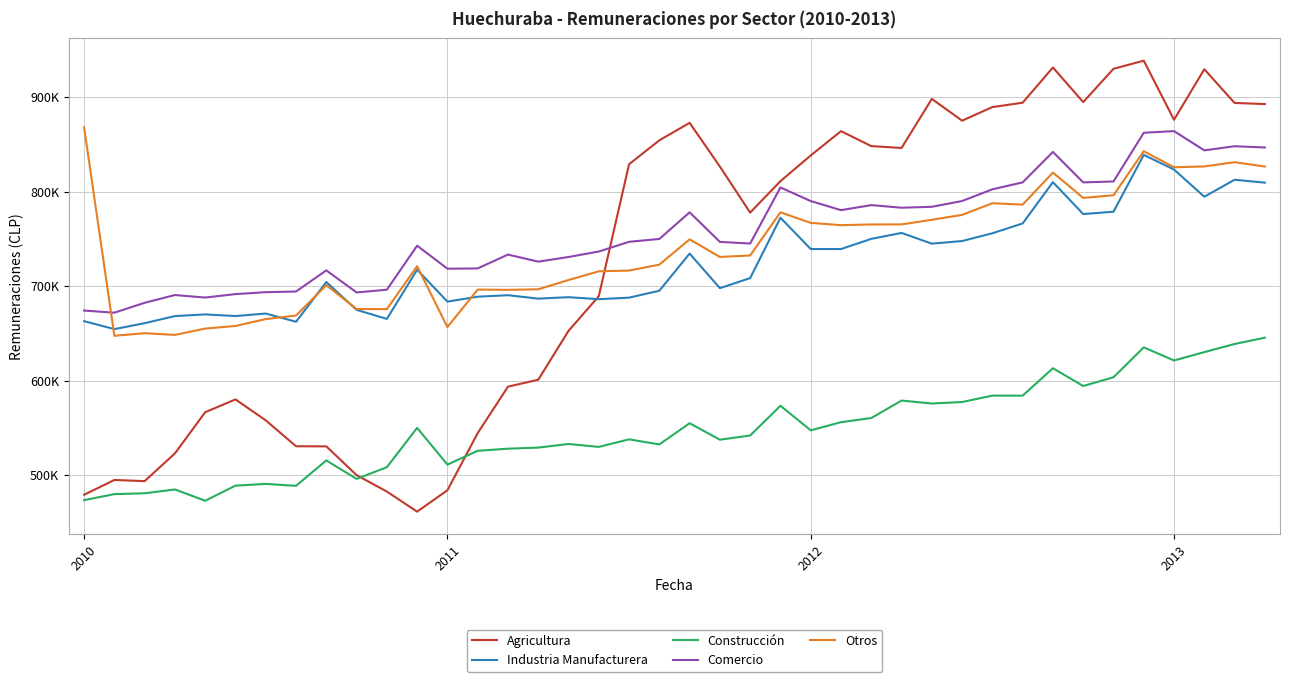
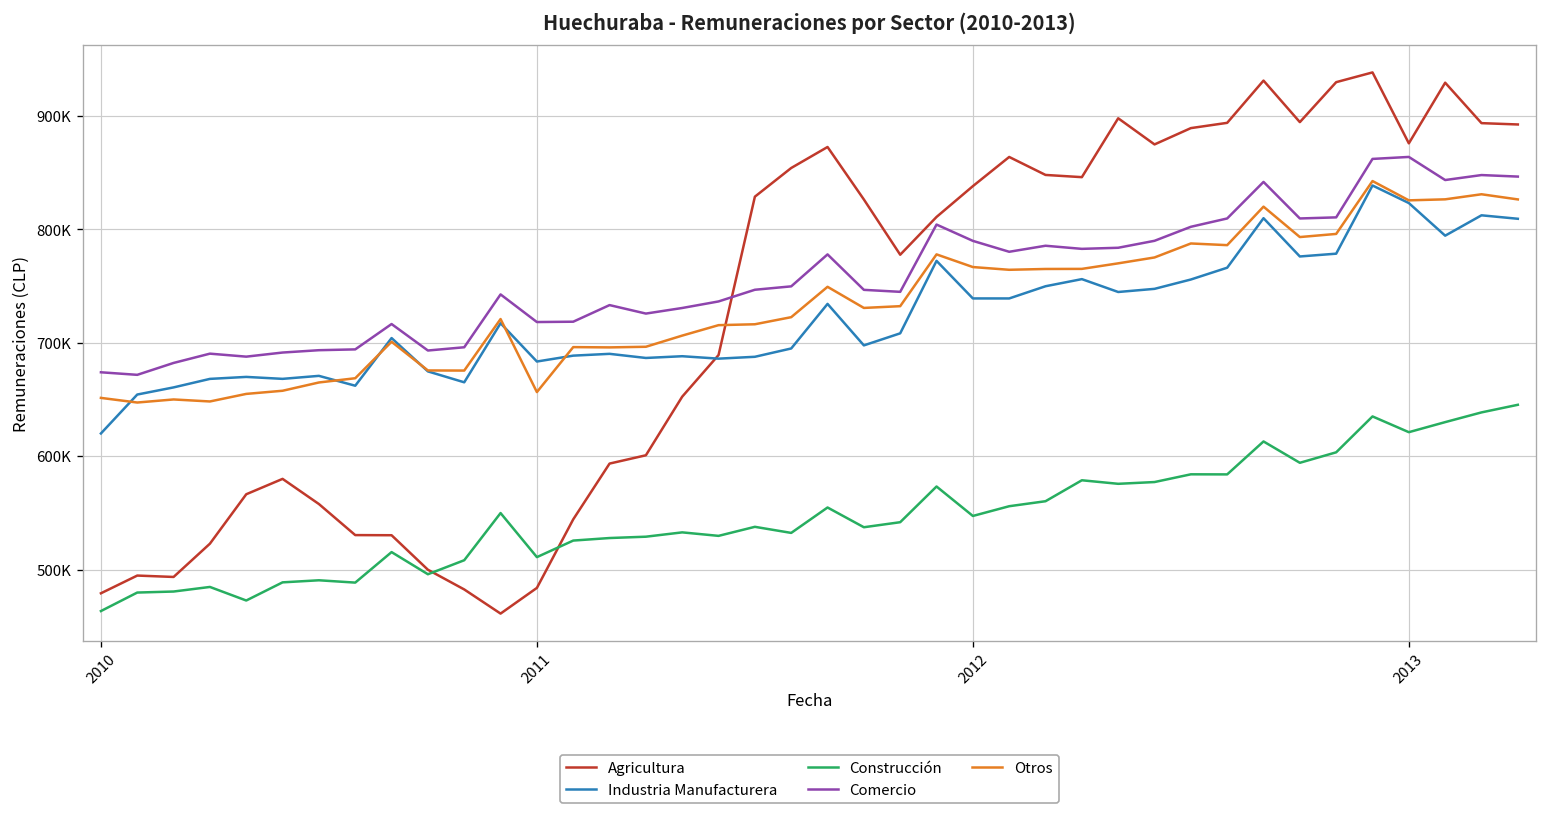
  {
    "Agricultura": {
      "2010": 480000,
      "2011": 480000,
      "2012": 840000,
      "2013": 880000
    },
    "Industria Manufacturera": {
-     "2010": 660000,
+     "2010": 620000,
      "2011": 680000,
      "2012": 740000
    },
    "Construcción": {
-     "2010": 470000,
+     "2010": 460000,
      "2011": 510000,
      "2012": 550000,
      "2013": 620000
    },
    "Comercio": {
      "2010": 670000,
      "2011": 720000,
      "2012": 790000,
      "2013": 860000
    },
    "Otros": {
-     "2010": 870000,
+     "2010": 650000,
      "2011": 660000,
      "2012": 770000
    }
  }
